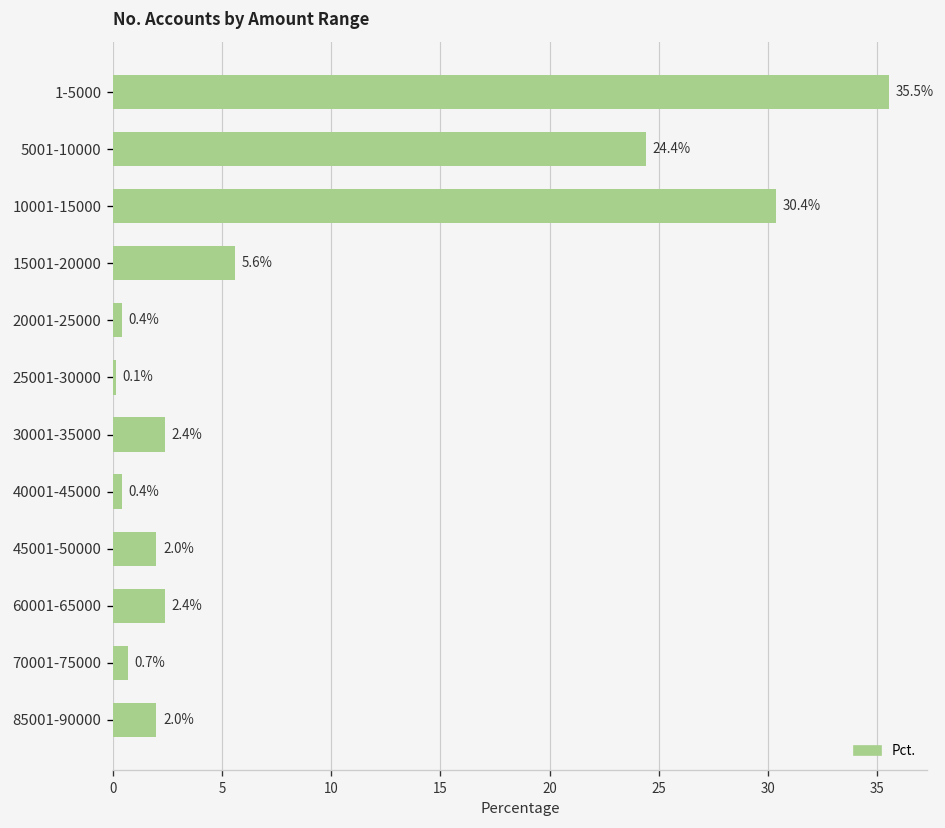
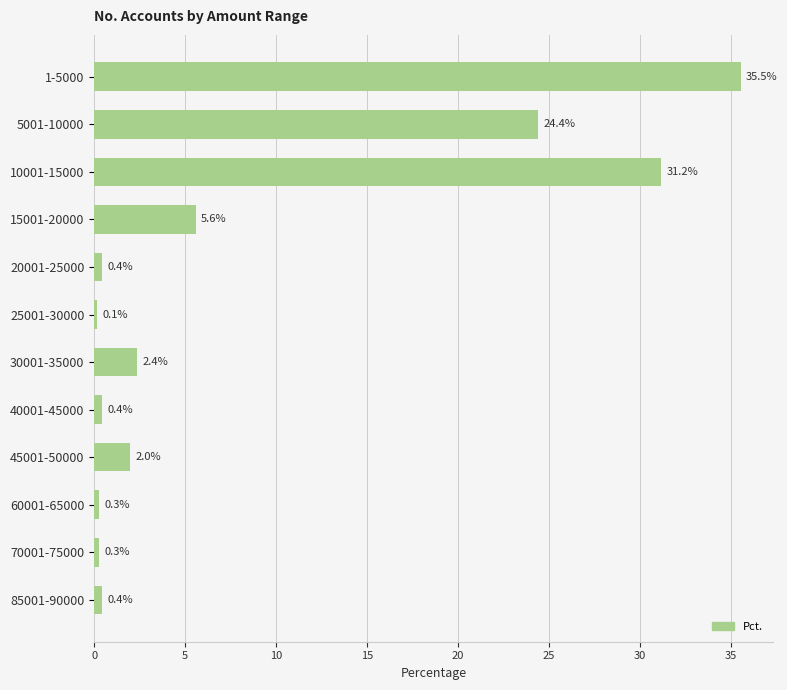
  {
    "1-5000": "35.5%",
    "5001-10000": "24.4%",
-   "10001-15000": "30.4%",
+   "10001-15000": "31.2%",
    "15001-20000": "5.6%",
    "20001-25000": "0.4%",
    "25001-30000": "0.1%",
    "30001-35000": "2.4%",
    "40001-45000": "0.4%",
    "45001-50000": "2.0%",
-   "60001-65000": "2.4%",
-   "70001-75000": "0.7%",
-   "85001-90000": "2.0%"
+   "60001-65000": "0.3%",
+   "70001-75000": "0.3%",
+   "85001-90000": "0.4%"
  }
